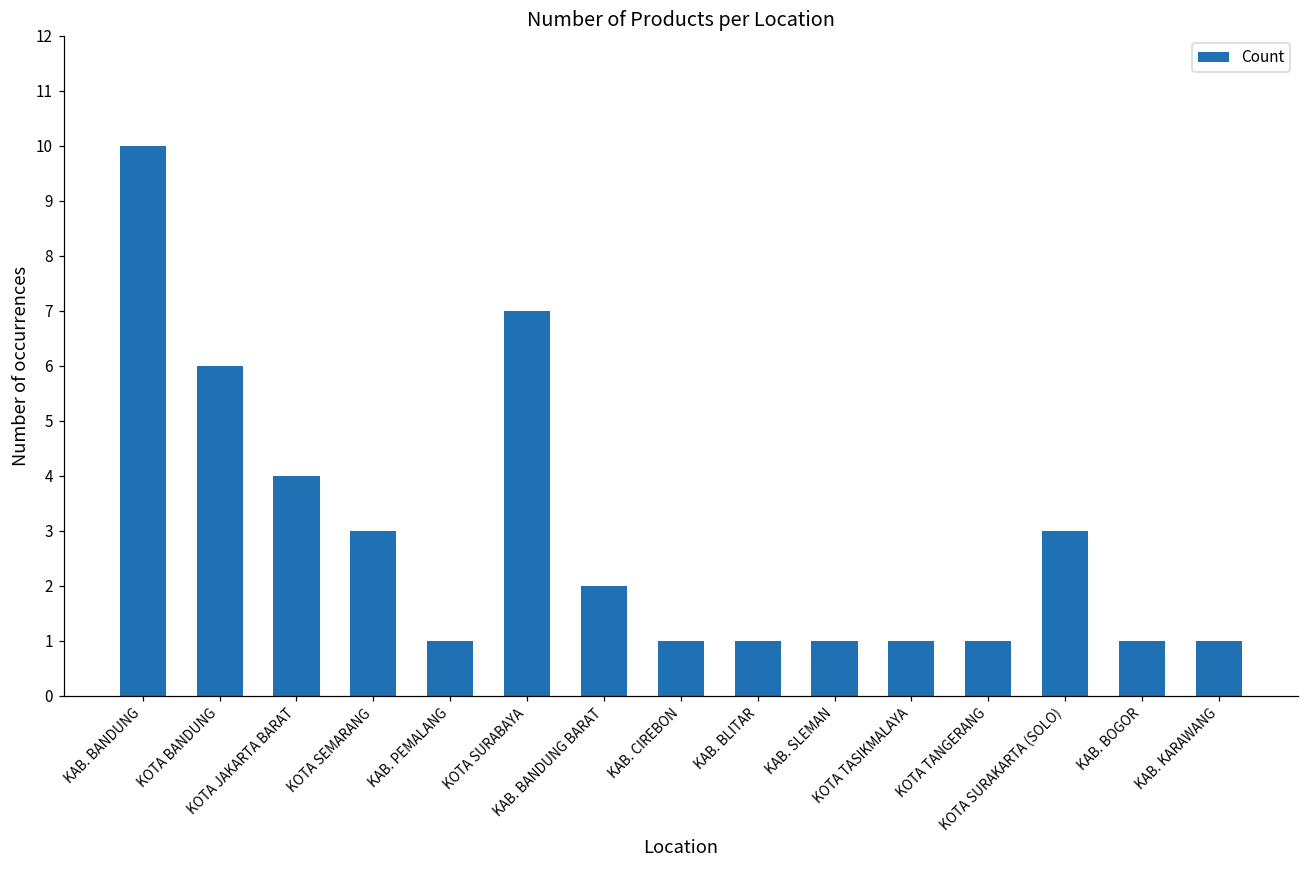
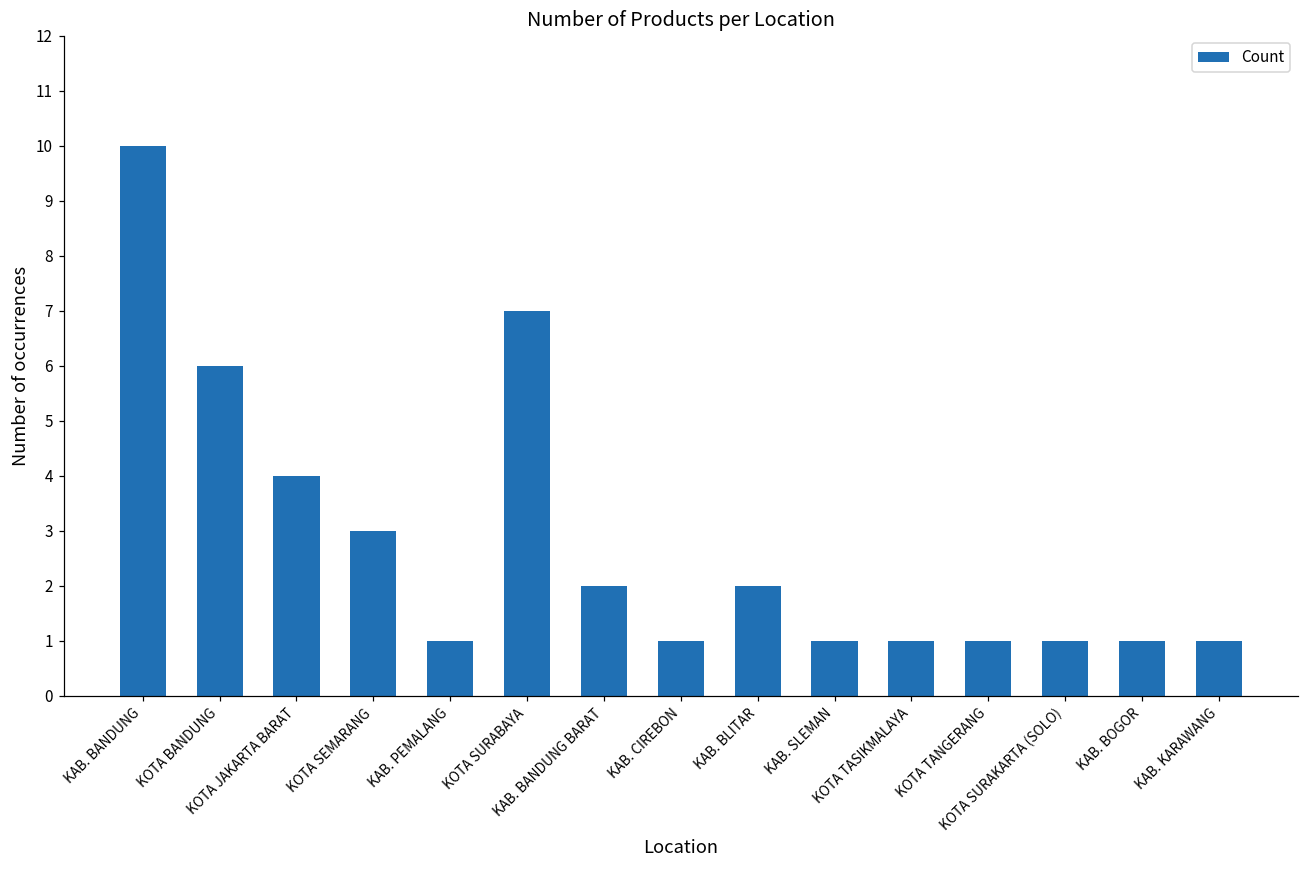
  {
    "KAB. BANDUNG": 10,
    "KOTA BANDUNG": 6,
    "KOTA JAKARTA BARAT": 4,
    "KOTA SEMARANG": 3,
    "KAB. PEMALANG": 1,
    "KOTA SURABAYA": 7,
    "KAB. BANDUNG BARAT": 2,
    "KAB. CIREBON": 1,
-   "KAB. BLITAR": 1,
+   "KAB. BLITAR": 2,
    "KAB. SLEMAN": 1,
    "KOTA TASIKMALAYA": 1,
    "KOTA TANGERANG": 1,
-   "KOTA SURAKARTA (SOLO)": 3,
+   "KOTA SURAKARTA (SOLO)": 1,
    "KAB. BOGOR": 1,
    "KAB. KARAWANG": 1
  }
